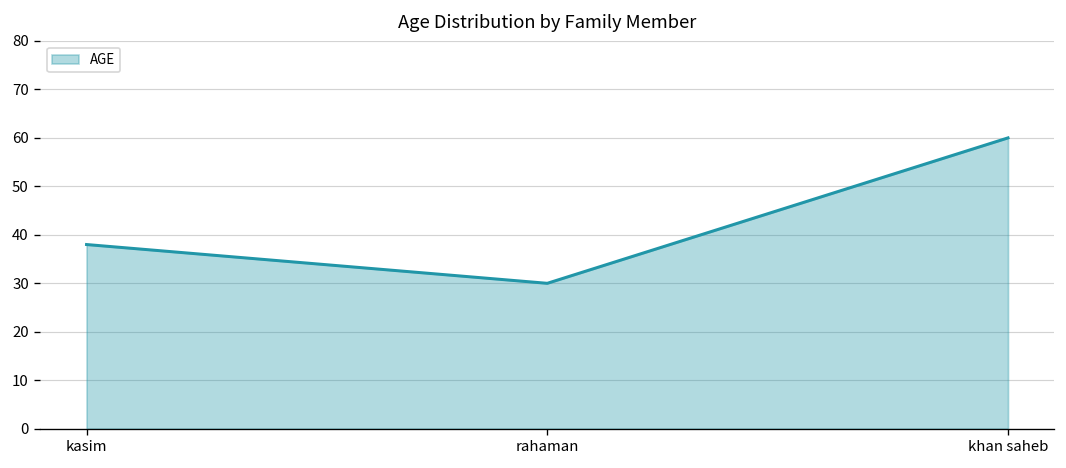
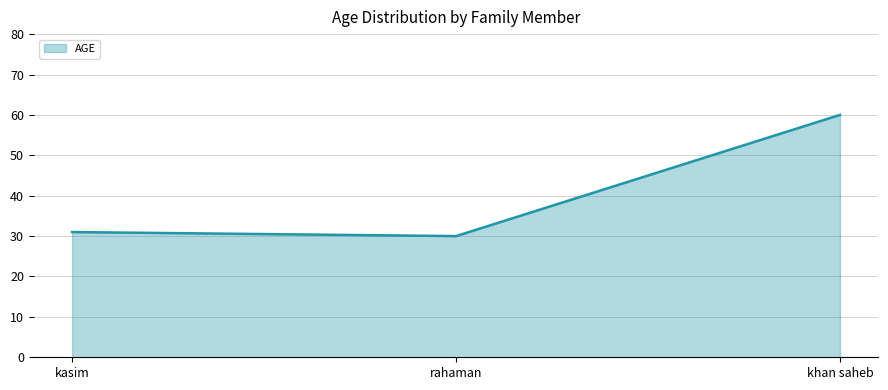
  {
-   "kasim": 38,
+   "kasim": 31,
    "rahaman": 30,
    "khan saheb": 60
  }
